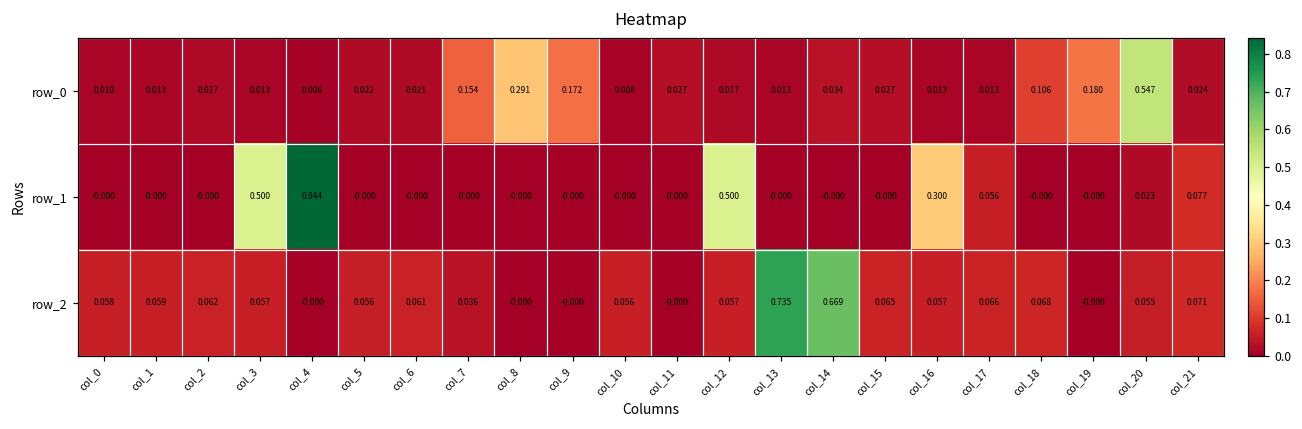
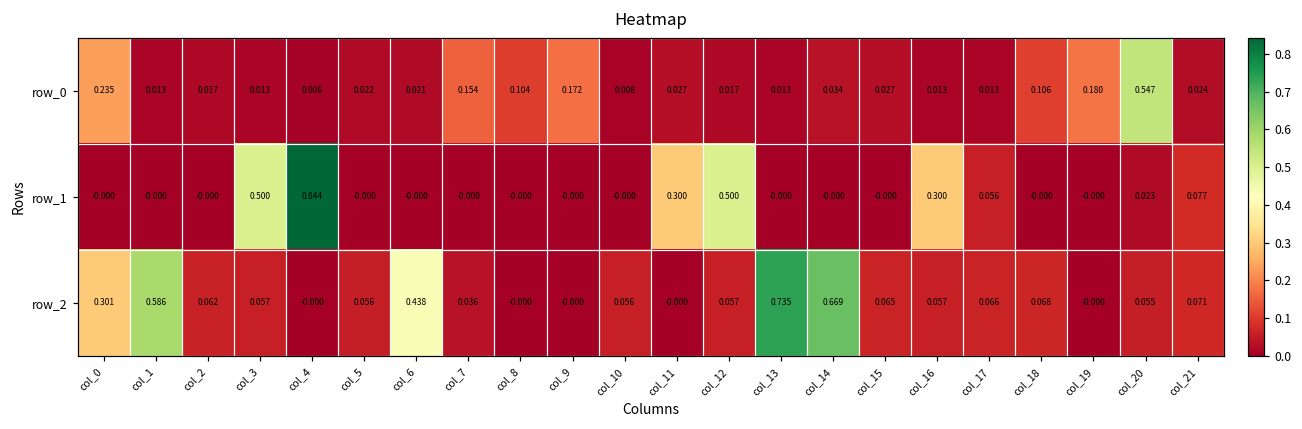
  {
    "row_0": {
-     "col_0": 0.010,
+     "col_0": 0.235,
      "col_1": 0.013,
      "col_2": 0.017,
      "col_3": 0.013,
      "col_4": 0.006,
      "col_5": 0.022,
      "col_6": 0.021,
      "col_7": 0.154,
-     "col_8": 0.291,
+     "col_8": 0.104,
      "col_9": 0.172,
      "col_10": 0.008,
      "col_11": 0.027,
      "col_12": 0.017,
      "col_13": 0.013,
      "col_14": 0.034,
      "col_15": 0.027,
      "col_16": 0.013,
      "col_17": 0.013,
      "col_18": 0.106,
      "col_19": 0.180,
      "col_20": 0.547,
      "col_21": 0.024
    },
    "row_1": {
      "col_0": -0.000,
      "col_1": -0.000,
      "col_2": -0.000,
      "col_3": 0.500,
      "col_4": 0.844,
      "col_5": -0.000,
      "col_6": -0.000,
      "col_7": -0.000,
      "col_8": -0.000,
      "col_9": -0.000,
      "col_10": -0.000,
-     "col_11": -0.000,
+     "col_11": 0.300,
      "col_12": 0.500,
      "col_13": -0.000,
      "col_14": -0.000,
      "col_15": -0.000,
      "col_16": 0.300,
      "col_17": 0.056,
      "col_18": -0.000,
      "col_19": -0.000,
      "col_20": 0.023,
      "col_21": 0.077
    },
    "row_2": {
-     "col_0": 0.058,
-     "col_1": 0.059,
+     "col_0": 0.301,
+     "col_1": 0.586,
      "col_2": 0.062,
      "col_3": 0.057,
      "col_4": -0.000,
      "col_5": 0.056,
-     "col_6": 0.061,
+     "col_6": 0.438,
      "col_7": 0.036,
      "col_8": -0.000,
      "col_9": -0.000,
      "col_10": 0.056,
      "col_11": -0.000,
      "col_12": 0.057,
      "col_13": 0.735,
      "col_14": 0.669,
      "col_15": 0.065,
      "col_16": 0.057,
      "col_17": 0.066,
      "col_18": 0.068,
      "col_19": -0.000,
      "col_20": 0.055,
      "col_21": 0.071
    }
  }
